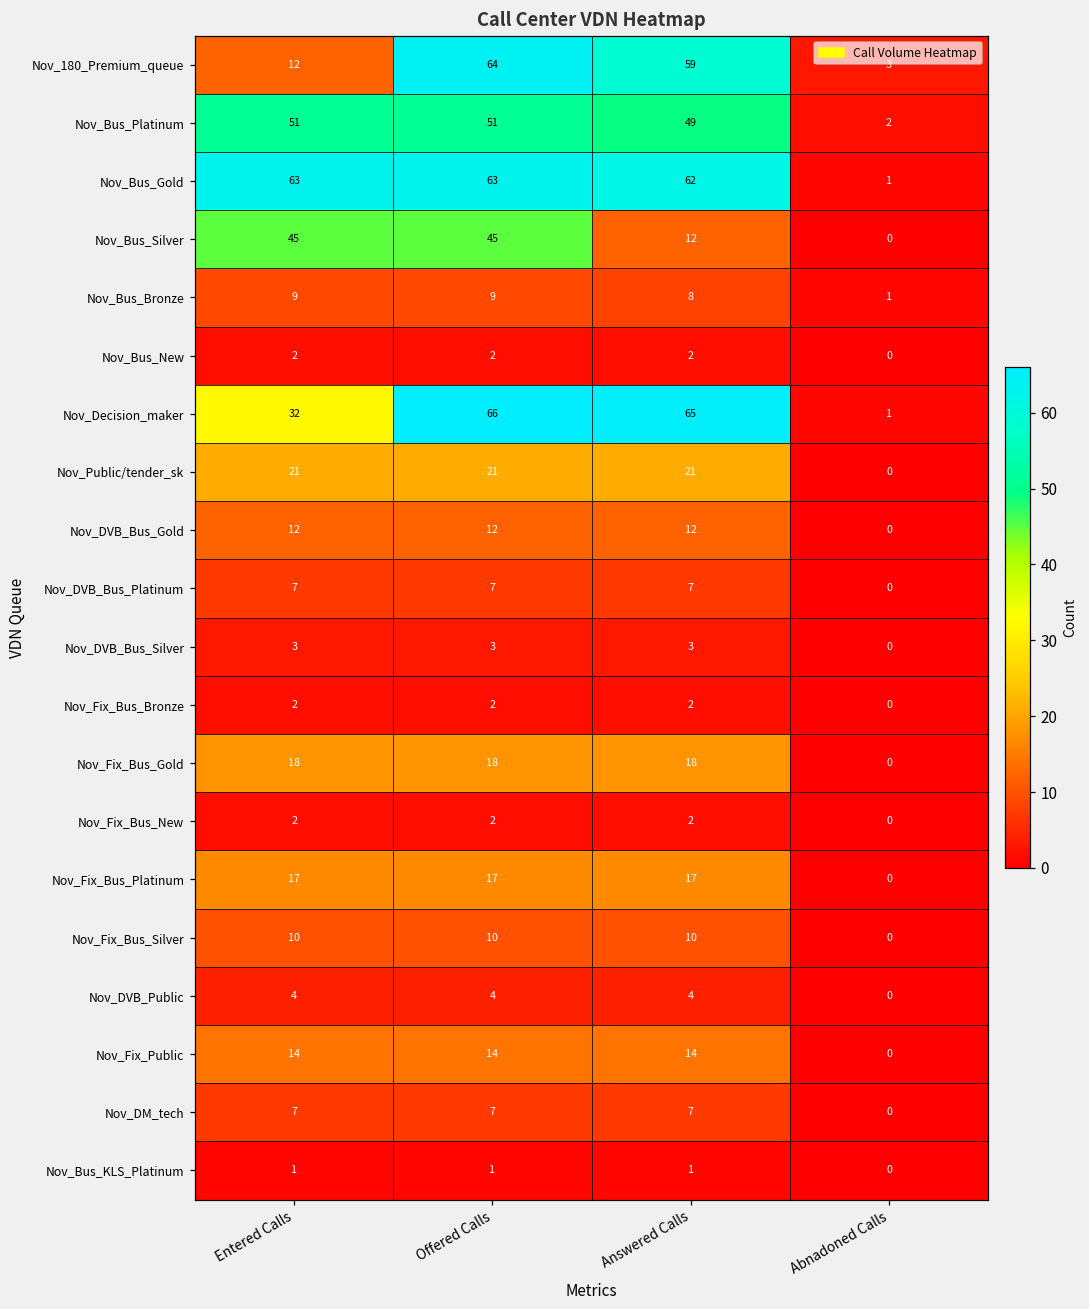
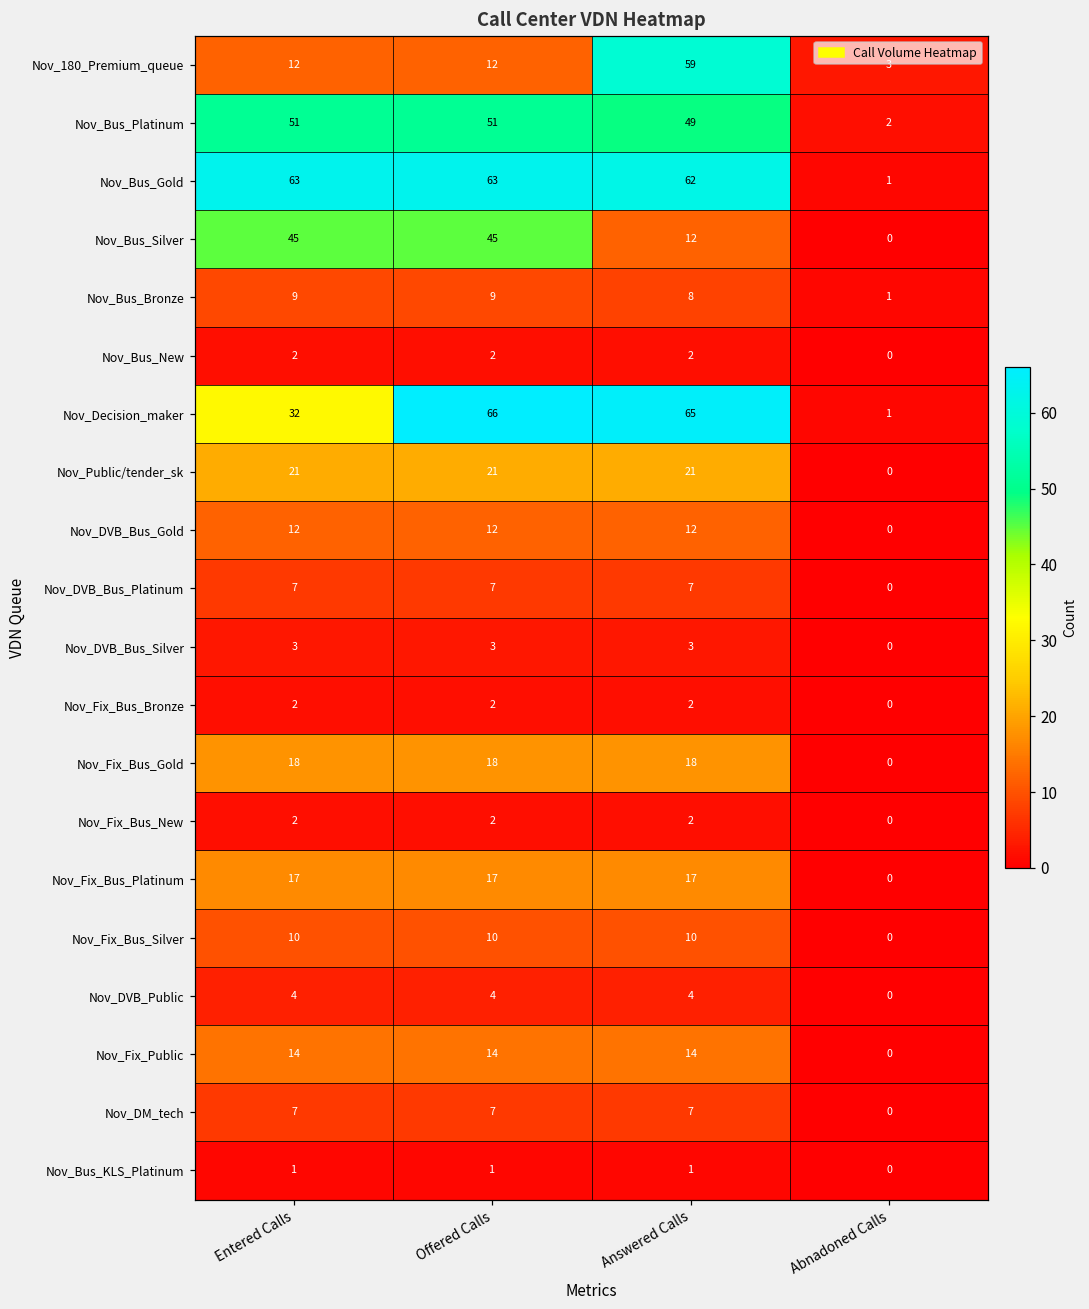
  {
    "Nov_180_Premium_queue": {
      "Entered Calls": 12,
-     "Offered Calls": 64,
+     "Offered Calls": 12,
      "Answered Calls": 59
    },
    "Nov_Bus_Platinum": {
      "Entered Calls": 51,
      "Offered Calls": 51,
      "Answered Calls": 49,
      "Abnadoned Calls": 2
    },
    "Nov_Bus_Gold": {
      "Entered Calls": 63,
      "Offered Calls": 63,
      "Answered Calls": 62,
      "Abnadoned Calls": 1
    },
    "Nov_Bus_Silver": {
      "Entered Calls": 45,
      "Offered Calls": 45,
      "Answered Calls": 12,
      "Abnadoned Calls": 0
    },
    "Nov_Bus_Bronze": {
      "Entered Calls": 9,
      "Offered Calls": 9,
      "Answered Calls": 8,
      "Abnadoned Calls": 1
    },
    "Nov_Bus_New": {
      "Entered Calls": 2,
      "Offered Calls": 2,
      "Answered Calls": 2,
      "Abnadoned Calls": 0
    },
    "Nov_Decision_maker": {
      "Entered Calls": 32,
      "Offered Calls": 66,
      "Answered Calls": 65,
      "Abnadoned Calls": 1
    },
    "Nov_Public/tender_sk": {
      "Entered Calls": 21,
      "Offered Calls": 21,
      "Answered Calls": 21,
      "Abnadoned Calls": 0
    },
    "Nov_DVB_Bus_Gold": {
      "Entered Calls": 12,
      "Offered Calls": 12,
      "Answered Calls": 12,
      "Abnadoned Calls": 0
    },
    "Nov_DVB_Bus_Platinum": {
      "Entered Calls": 7,
      "Offered Calls": 7,
      "Answered Calls": 7,
      "Abnadoned Calls": 0
    },
    "Nov_DVB_Bus_Silver": {
      "Entered Calls": 3,
      "Offered Calls": 3,
      "Answered Calls": 3,
      "Abnadoned Calls": 0
    },
    "Nov_Fix_Bus_Bronze": {
      "Entered Calls": 2,
      "Offered Calls": 2,
      "Answered Calls": 2,
      "Abnadoned Calls": 0
    },
    "Nov_Fix_Bus_Gold": {
      "Entered Calls": 18,
      "Offered Calls": 18,
      "Answered Calls": 18,
      "Abnadoned Calls": 0
    },
    "Nov_Fix_Bus_New": {
      "Entered Calls": 2,
      "Offered Calls": 2,
      "Answered Calls": 2,
      "Abnadoned Calls": 0
    },
    "Nov_Fix_Bus_Platinum": {
      "Entered Calls": 17,
      "Offered Calls": 17,
      "Answered Calls": 17,
      "Abnadoned Calls": 0
    },
    "Nov_Fix_Bus_Silver": {
      "Entered Calls": 10,
      "Offered Calls": 10,
      "Answered Calls": 10,
      "Abnadoned Calls": 0
    },
    "Nov_DVB_Public": {
      "Entered Calls": 4,
      "Offered Calls": 4,
      "Answered Calls": 4,
      "Abnadoned Calls": 0
    },
    "Nov_Fix_Public": {
      "Entered Calls": 14,
      "Offered Calls": 14,
      "Answered Calls": 14,
      "Abnadoned Calls": 0
    },
    "Nov_DM_tech": {
      "Entered Calls": 7,
      "Offered Calls": 7,
      "Answered Calls": 7,
      "Abnadoned Calls": 0
    },
    "Nov_Bus_KLS_Platinum": {
      "Entered Calls": 1,
      "Offered Calls": 1,
      "Answered Calls": 1,
      "Abnadoned Calls": 0
    }
  }
